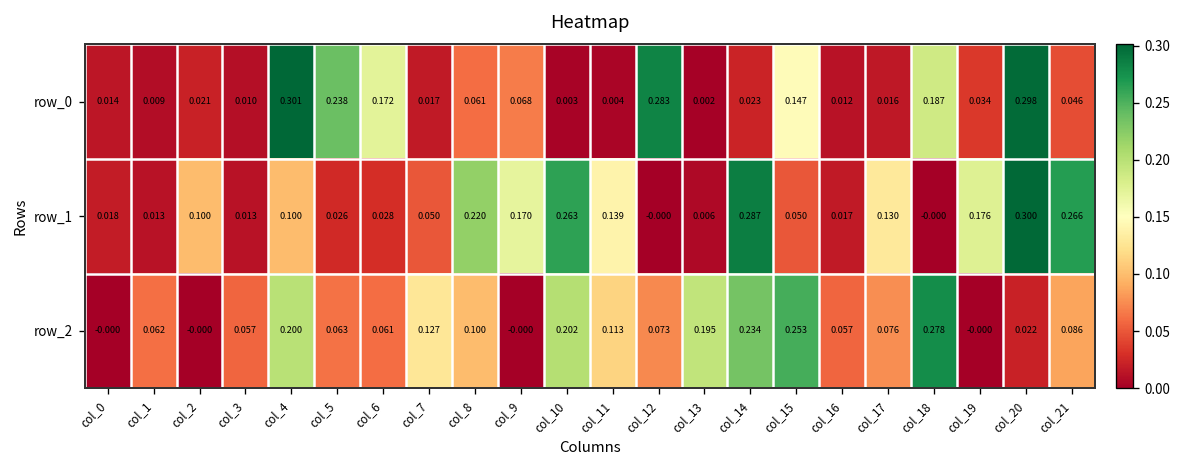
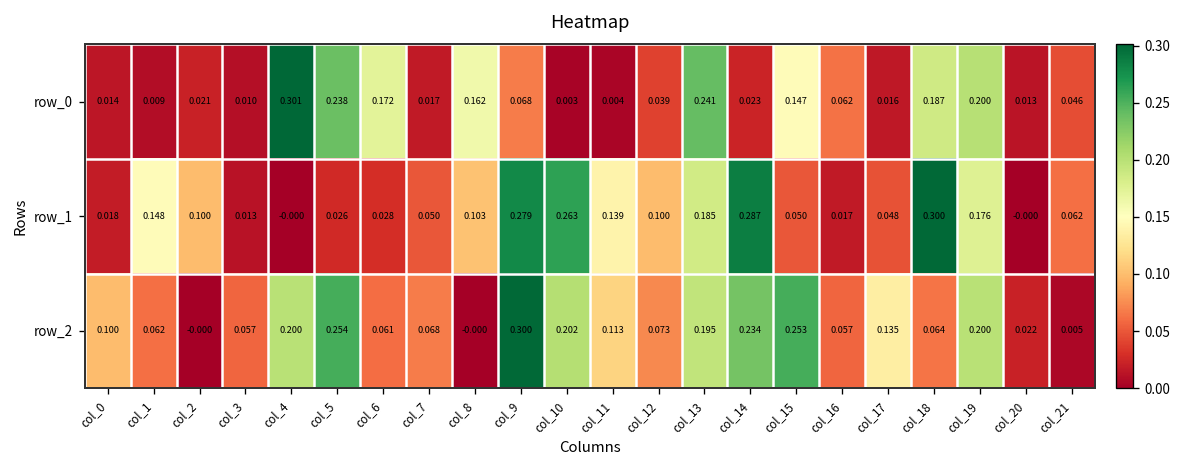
  {
    "row_0": {
      "col_0": 0.014,
      "col_1": 0.009,
      "col_2": 0.021,
      "col_3": 0.010,
      "col_4": 0.301,
      "col_5": 0.238,
      "col_6": 0.172,
      "col_7": 0.017,
-     "col_8": 0.061,
+     "col_8": 0.162,
      "col_9": 0.068,
      "col_10": 0.003,
      "col_11": 0.004,
-     "col_12": 0.283,
-     "col_13": 0.002,
+     "col_12": 0.039,
+     "col_13": 0.241,
      "col_14": 0.023,
      "col_15": 0.147,
-     "col_16": 0.012,
+     "col_16": 0.062,
      "col_17": 0.016,
      "col_18": 0.187,
-     "col_19": 0.034,
-     "col_20": 0.298,
+     "col_19": 0.200,
+     "col_20": 0.013,
      "col_21": 0.046
    },
    "row_1": {
      "col_0": 0.018,
-     "col_1": 0.013,
+     "col_1": 0.148,
      "col_2": 0.100,
      "col_3": 0.013,
-     "col_4": 0.100,
+     "col_4": -0.000,
      "col_5": 0.026,
      "col_6": 0.028,
      "col_7": 0.050,
-     "col_8": 0.220,
-     "col_9": 0.170,
+     "col_8": 0.103,
+     "col_9": 0.279,
      "col_10": 0.263,
      "col_11": 0.139,
-     "col_12": -0.000,
-     "col_13": 0.006,
+     "col_12": 0.100,
+     "col_13": 0.185,
      "col_14": 0.287,
      "col_15": 0.050,
      "col_16": 0.017,
-     "col_17": 0.130,
-     "col_18": -0.000,
+     "col_17": 0.048,
+     "col_18": 0.300,
      "col_19": 0.176,
-     "col_20": 0.300,
-     "col_21": 0.266
+     "col_20": -0.000,
+     "col_21": 0.062
    },
    "row_2": {
-     "col_0": -0.000,
+     "col_0": 0.100,
      "col_1": 0.062,
      "col_2": -0.000,
      "col_3": 0.057,
      "col_4": 0.200,
-     "col_5": 0.063,
+     "col_5": 0.254,
      "col_6": 0.061,
-     "col_7": 0.127,
-     "col_8": 0.100,
-     "col_9": -0.000,
+     "col_7": 0.068,
+     "col_8": -0.000,
+     "col_9": 0.300,
      "col_10": 0.202,
      "col_11": 0.113,
      "col_12": 0.073,
      "col_13": 0.195,
      "col_14": 0.234,
      "col_15": 0.253,
      "col_16": 0.057,
-     "col_17": 0.076,
-     "col_18": 0.278,
-     "col_19": -0.000,
+     "col_17": 0.135,
+     "col_18": 0.064,
+     "col_19": 0.200,
      "col_20": 0.022,
-     "col_21": 0.086
+     "col_21": 0.005
    }
  }
